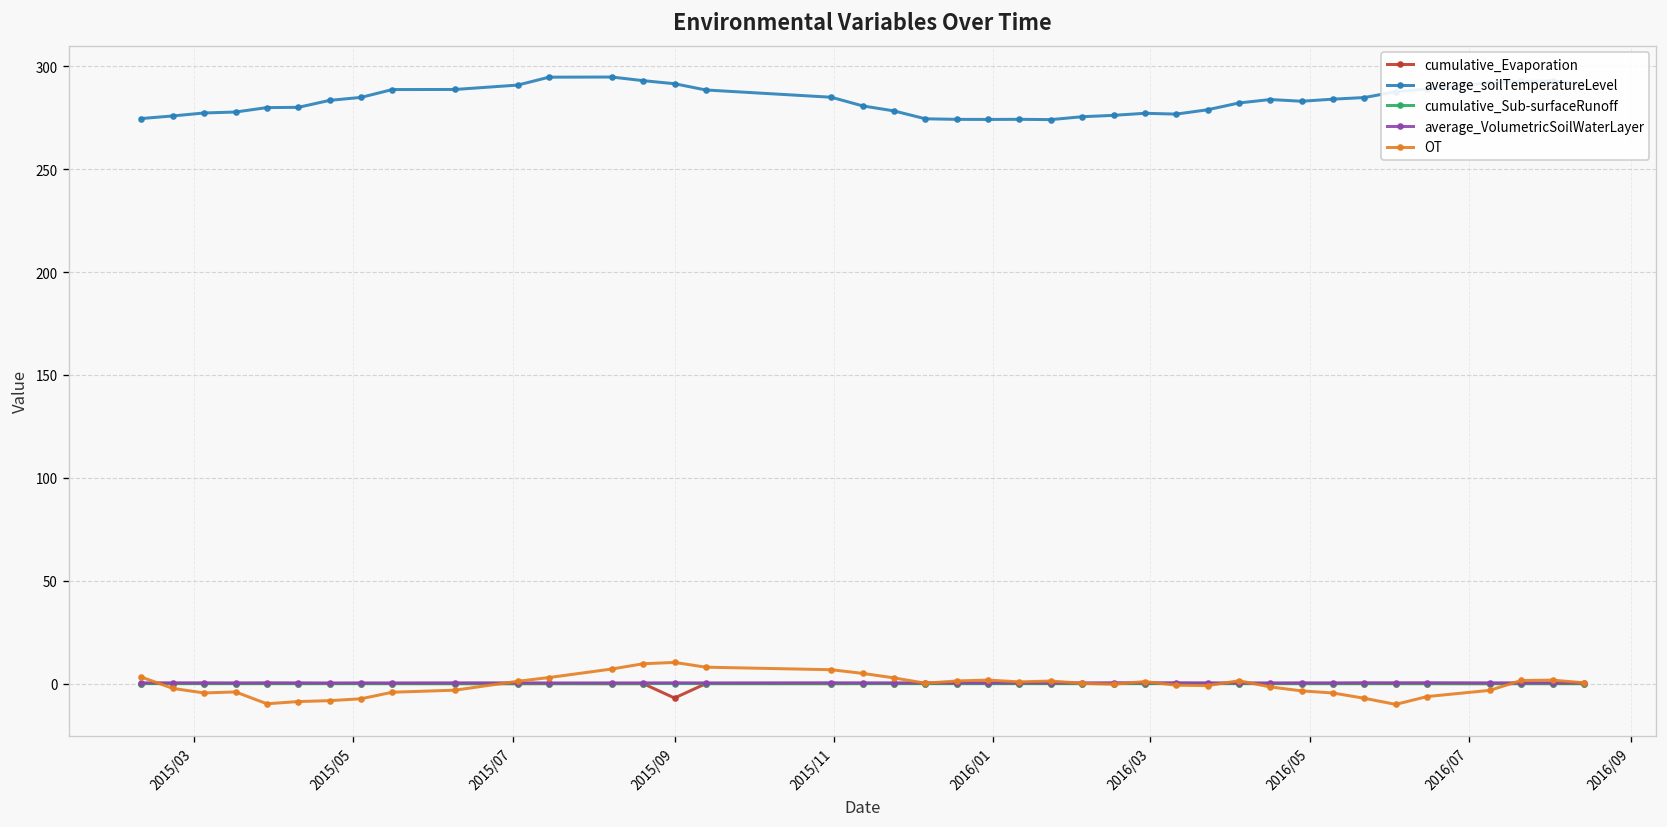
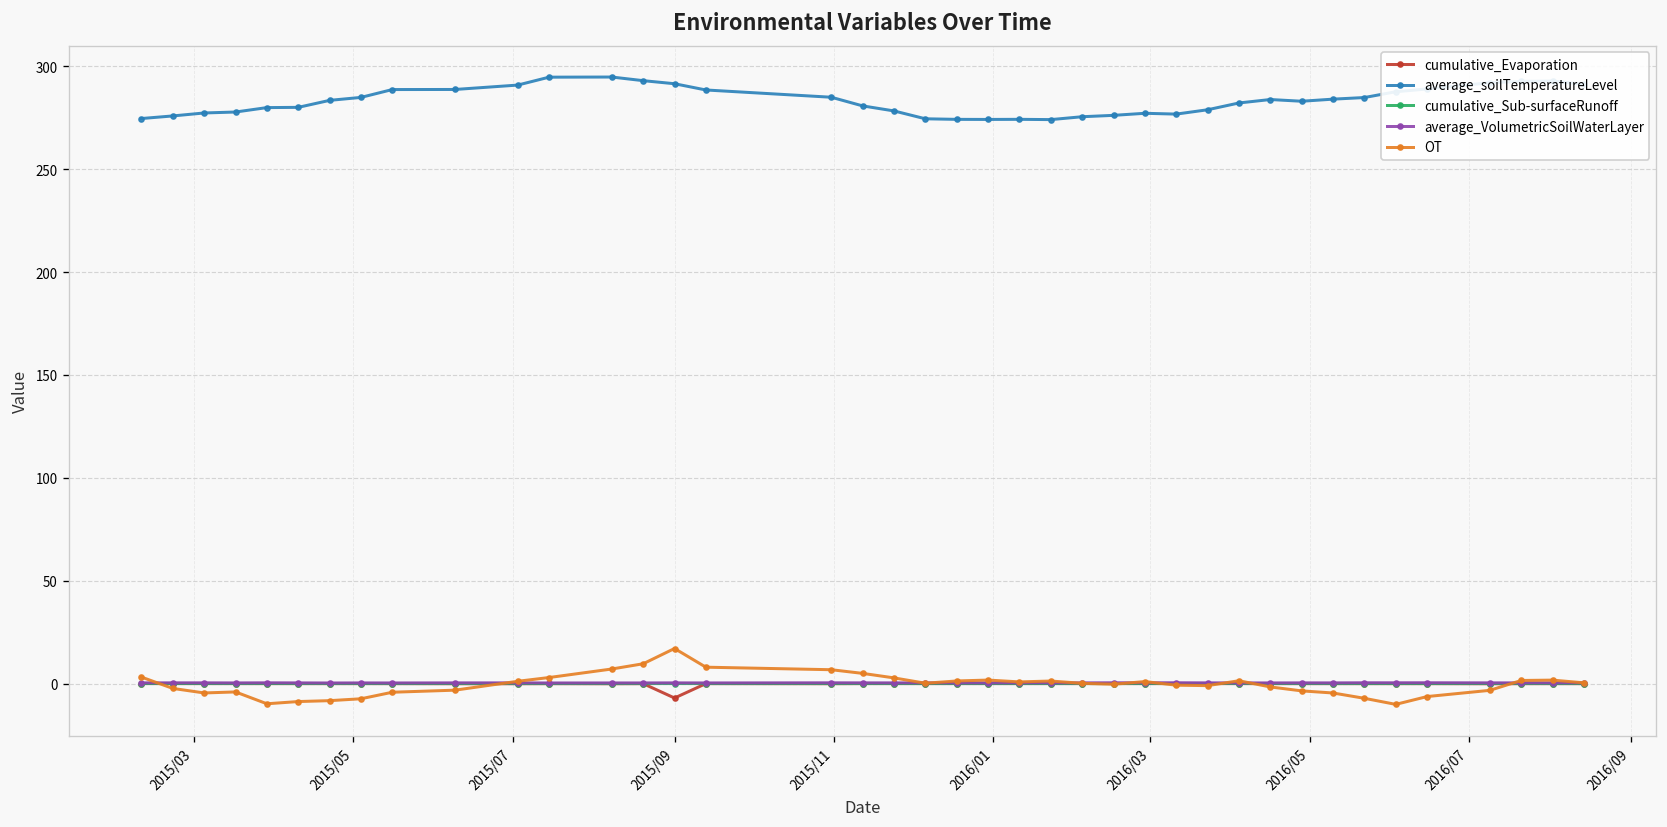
  {
    "cumulative_Evaporation": {
      "2015/09": -7
    },
    "average_soilTemperatureLevel": {
      "2015/09": 292
    },
    "average_VolumetricSoilWaterLayer": {
      "2015/09": 0
    },
    "OT": {
-     "2015/09": 10
+     "2015/09": 17
    }
  }
